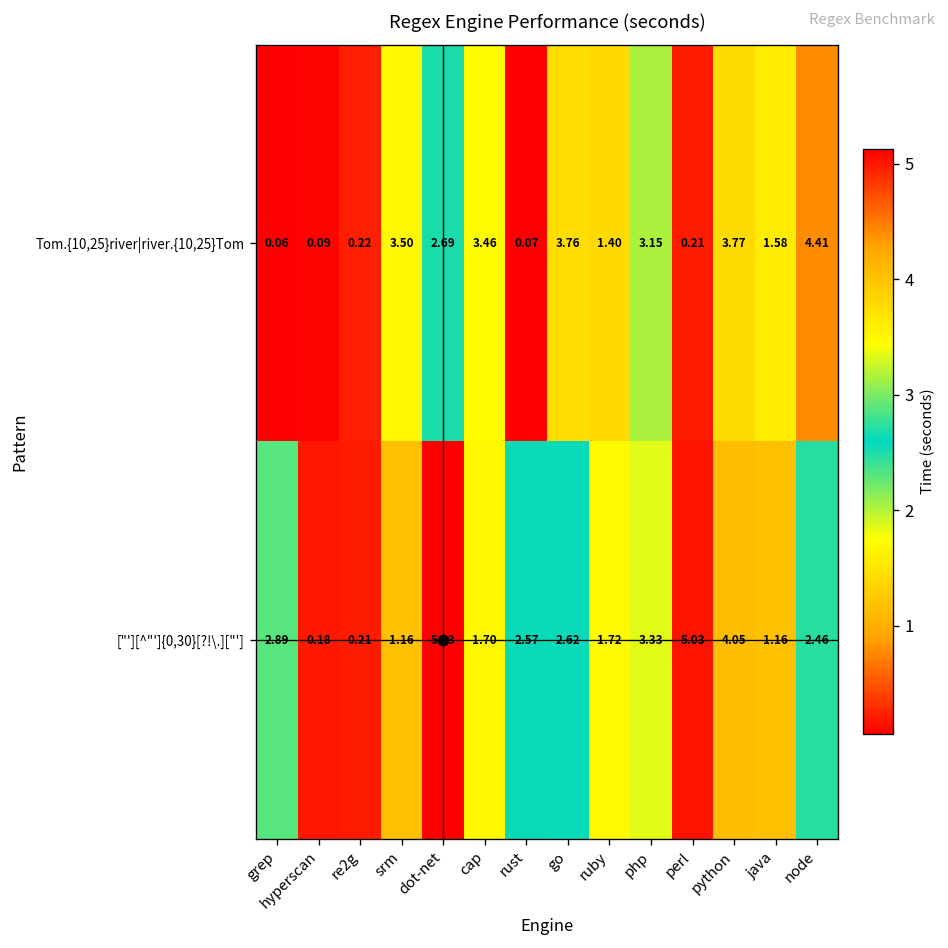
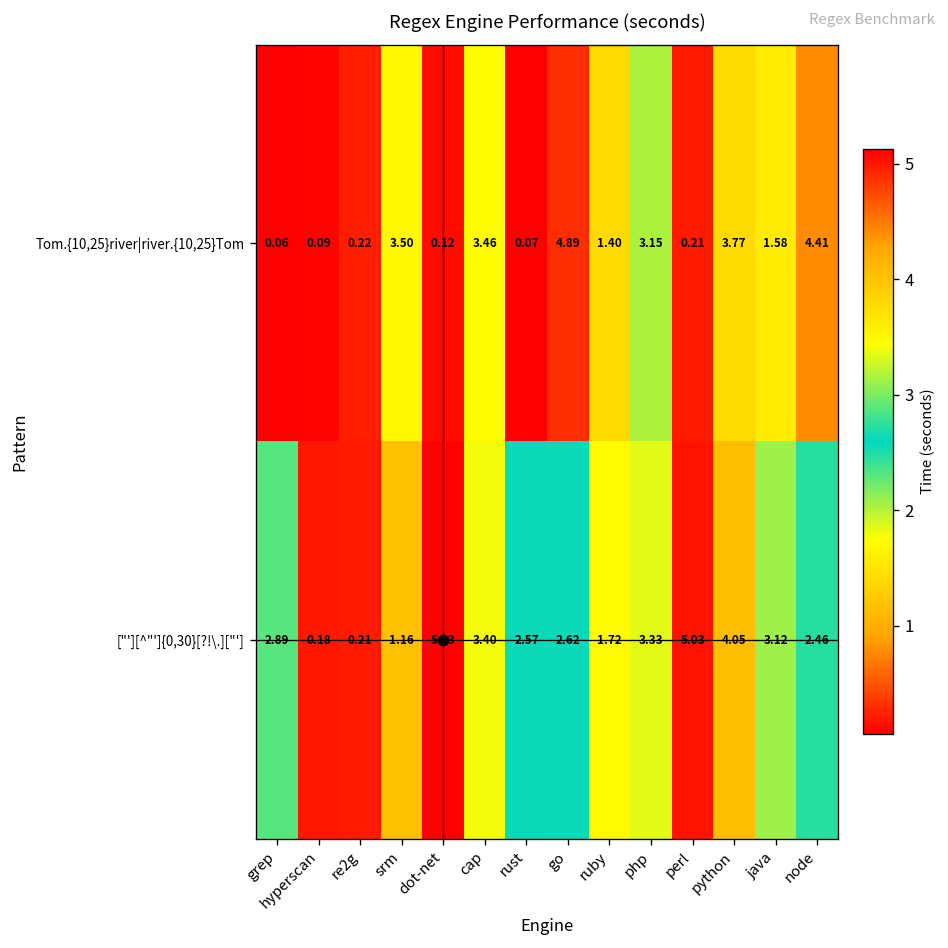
  {
    "Tom.{10,25}river|river.{10,25}Tom": {
      "grep": 0.06,
      "hyperscan": 0.09,
      "re2g": 0.22,
      "srm": 3.50,
-     "dot-net": 2.69,
+     "dot-net": 0.12,
      "cap": 3.46,
      "rust": 0.07,
-     "go": 3.76,
+     "go": 4.89,
      "ruby": 1.40,
      "php": 3.15,
      "perl": 0.21,
      "python": 3.77,
      "java": 1.58,
      "node": 4.41
    },
    "[\"'][^\"']{0,30}[?!\\.][\"']": {
      "grep": 2.89,
      "hyperscan": 0.18,
      "re2g": 0.21,
      "srm": 1.16,
-     "cap": 1.70,
+     "cap": 3.40,
      "rust": 2.57,
      "go": 2.62,
      "ruby": 1.72,
      "php": 3.33,
      "perl": 5.03,
      "python": 4.05,
-     "java": 1.16,
+     "java": 3.12,
      "node": 2.46
    }
  }
